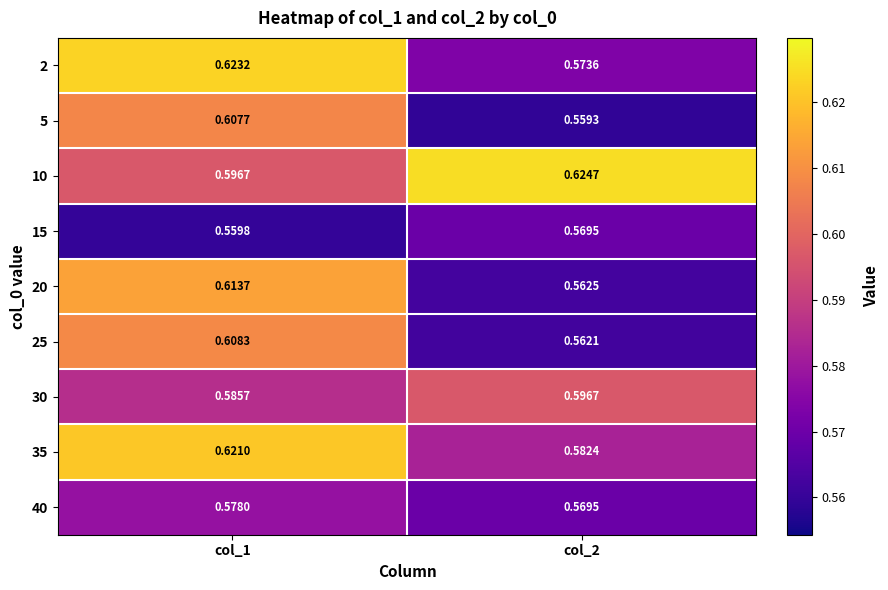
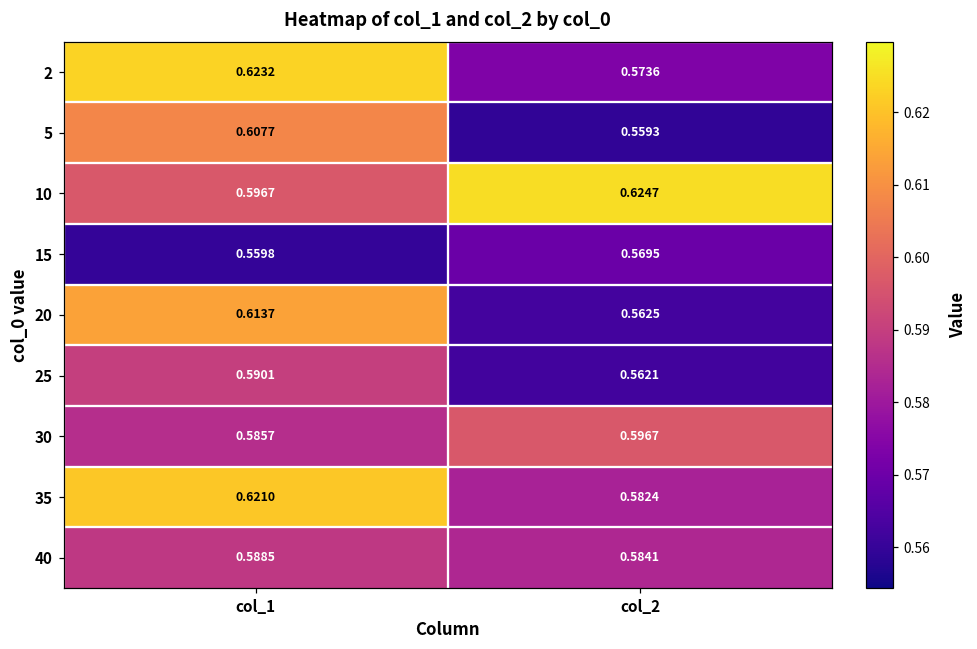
  {
    "2": {
      "col_1": 0.6232,
      "col_2": 0.5736
    },
    "5": {
      "col_1": 0.6077,
      "col_2": 0.5593
    },
    "10": {
      "col_1": 0.5967,
      "col_2": 0.6247
    },
    "15": {
      "col_1": 0.5598,
      "col_2": 0.5695
    },
    "20": {
      "col_1": 0.6137,
      "col_2": 0.5625
    },
    "25": {
-     "col_1": 0.6083,
+     "col_1": 0.5901,
      "col_2": 0.5621
    },
    "30": {
      "col_1": 0.5857,
      "col_2": 0.5967
    },
    "35": {
      "col_1": 0.6210,
      "col_2": 0.5824
    },
    "40": {
-     "col_1": 0.5780,
-     "col_2": 0.5695
+     "col_1": 0.5885,
+     "col_2": 0.5841
    }
  }
